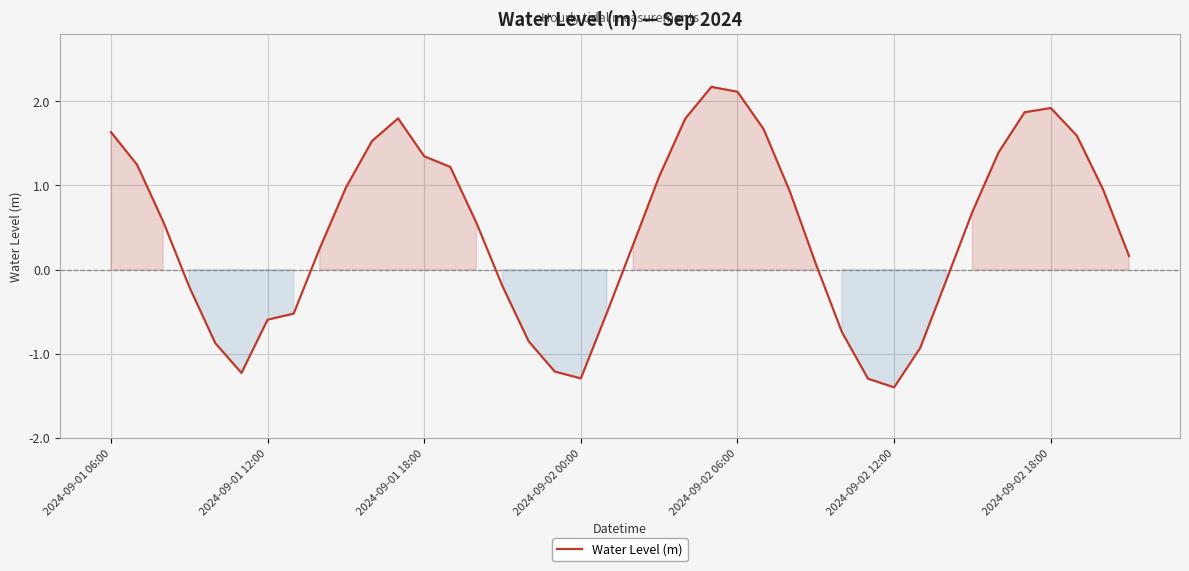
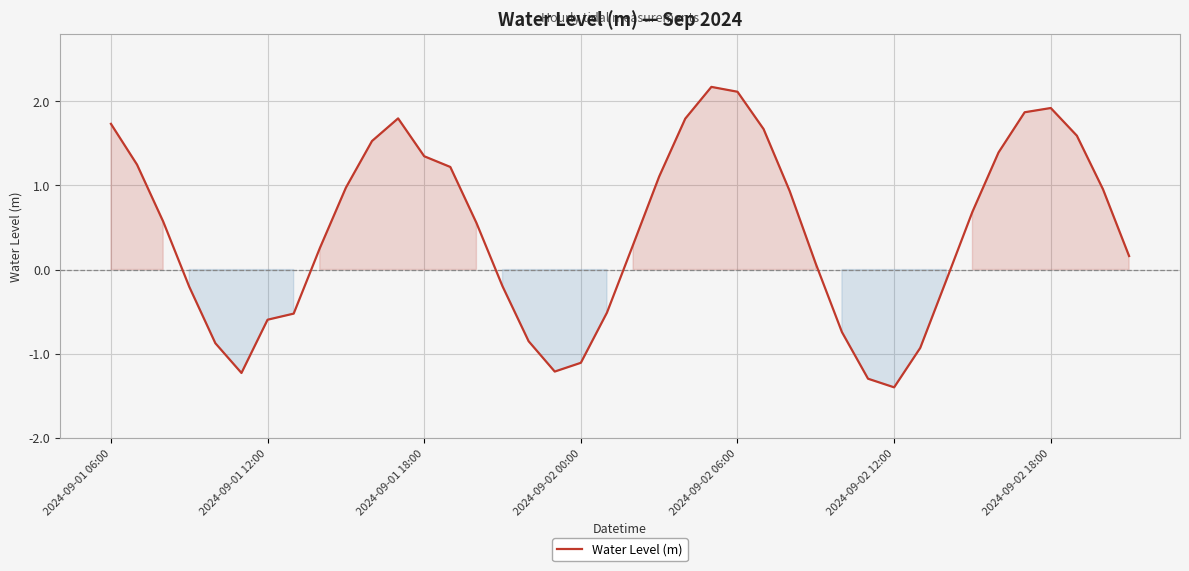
  {
-   "2024-09-01 06:00": 1.6,
+   "2024-09-01 06:00": 1.7,
    "2024-09-01 12:00": -0.6,
    "2024-09-01 18:00": 1.3,
-   "2024-09-02 00:00": -1.3,
+   "2024-09-02 00:00": -1.1,
    "2024-09-02 06:00": 2.1,
    "2024-09-02 12:00": -1.4,
    "2024-09-02 18:00": 1.9
  }
